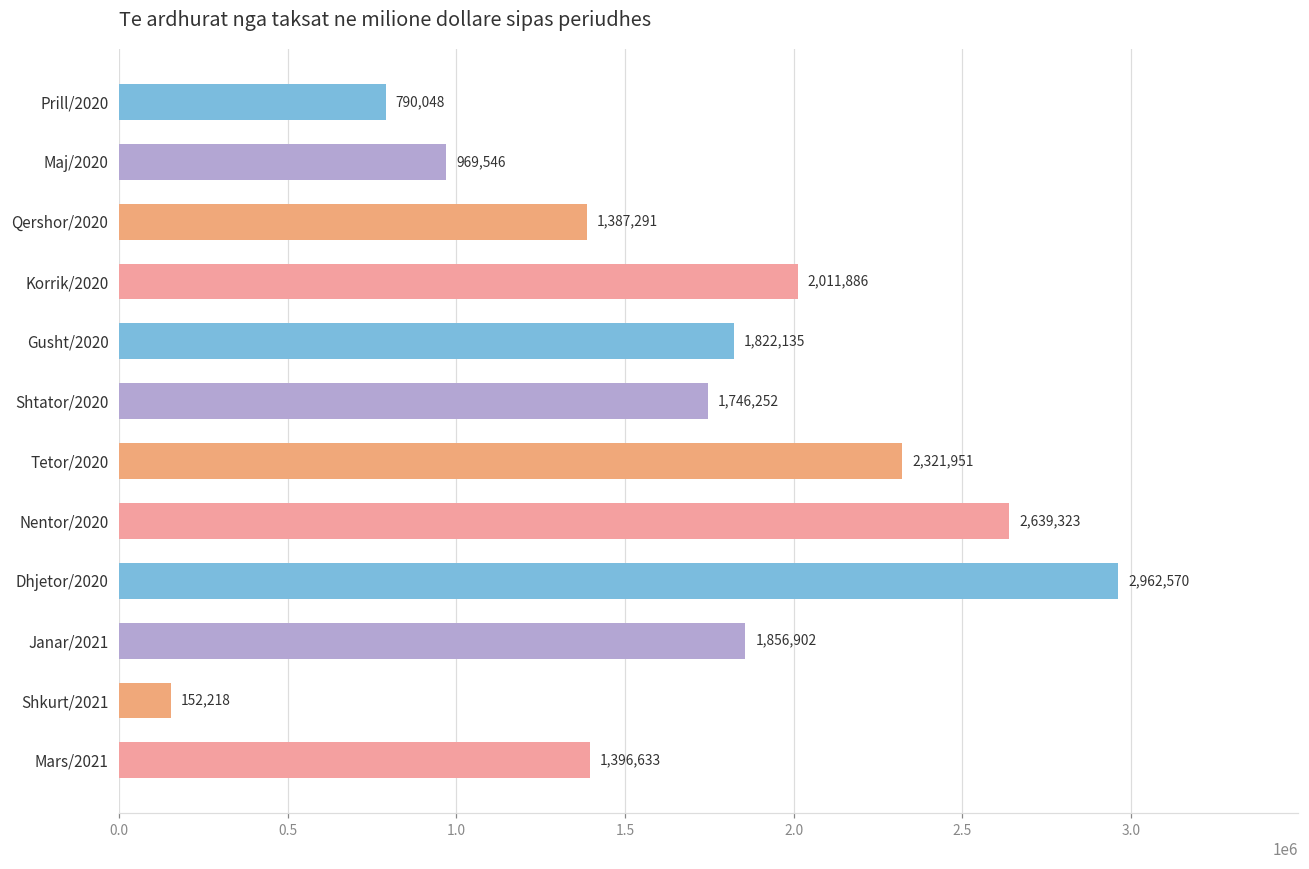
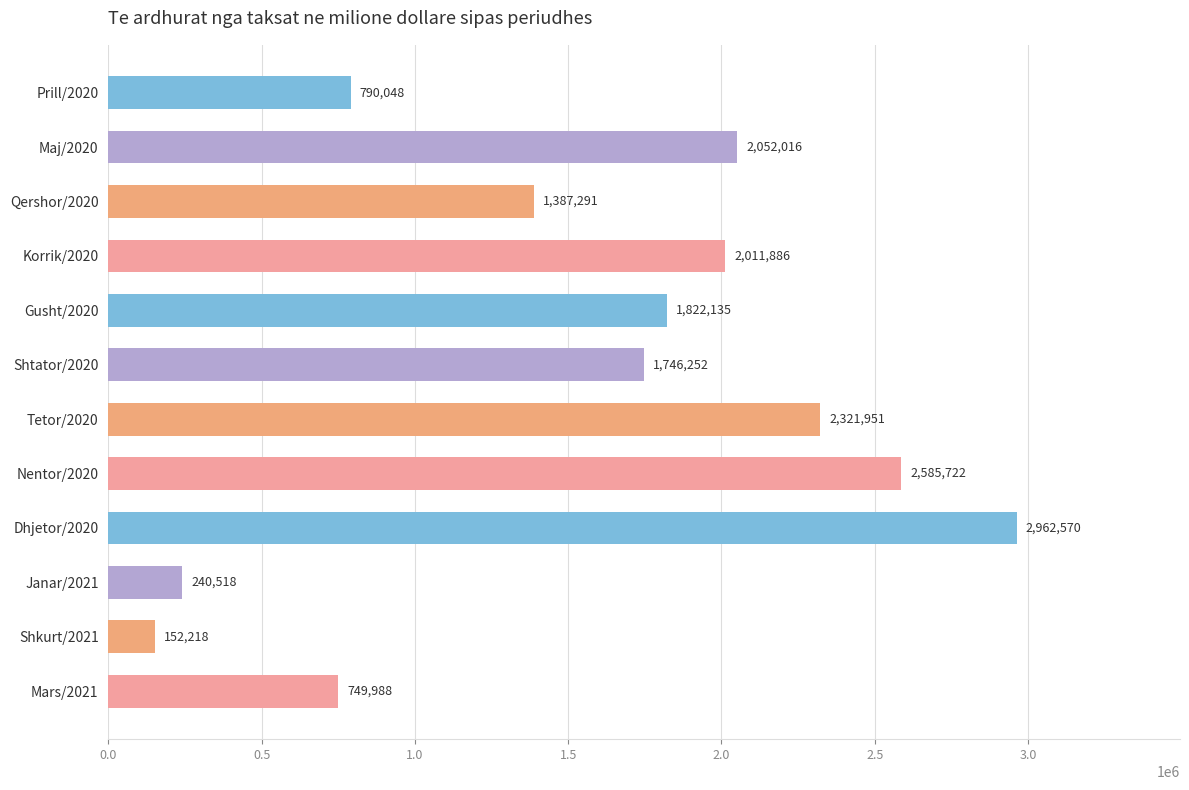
  {
    "Prill/2020": "790,048",
-   "Maj/2020": "969,546",
+   "Maj/2020": "2,052,016",
    "Qershor/2020": "1,387,291",
    "Korrik/2020": "2,011,886",
    "Gusht/2020": "1,822,135",
    "Shtator/2020": "1,746,252",
    "Tetor/2020": "2,321,951",
-   "Nentor/2020": "2,639,323",
+   "Nentor/2020": "2,585,722",
    "Dhjetor/2020": "2,962,570",
-   "Janar/2021": "1,856,902",
+   "Janar/2021": "240,518",
    "Shkurt/2021": "152,218",
-   "Mars/2021": "1,396,633"
+   "Mars/2021": "749,988"
  }
